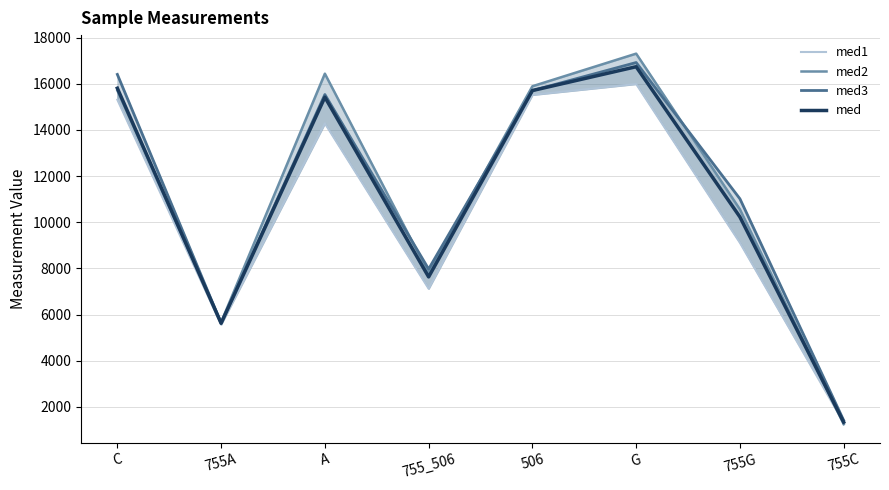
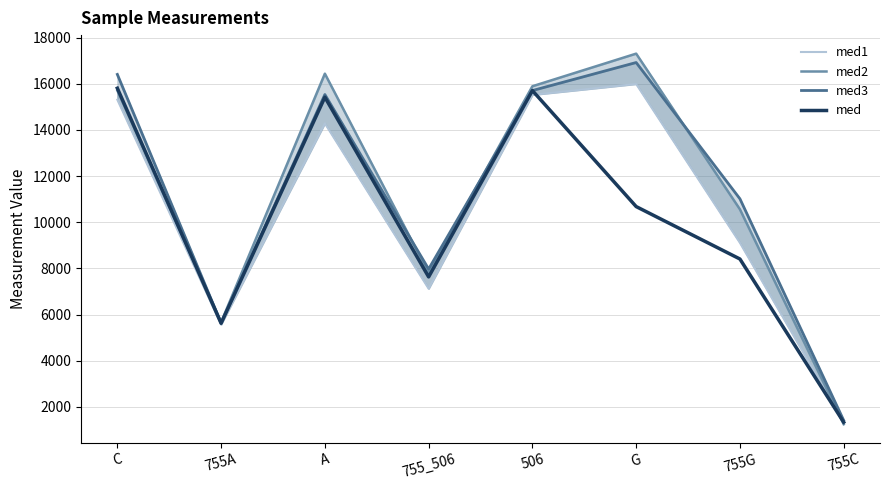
  {
    "med": {
      "A": 15400,
      "755_506": 7600,
-     "G": 16700,
-     "755G": 10200
+     "G": 10700,
+     "755G": 8400
    }
  }
